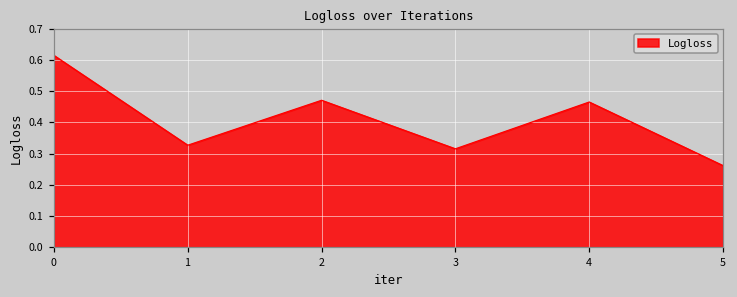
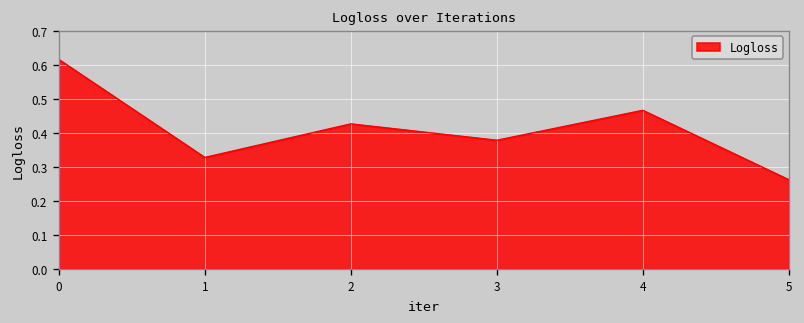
  {
    "0": 0.62,
    "1": 0.33,
-   "2": 0.47,
-   "3": 0.32,
+   "2": 0.43,
+   "3": 0.38,
    "4": 0.47,
    "5": 0.26
  }
